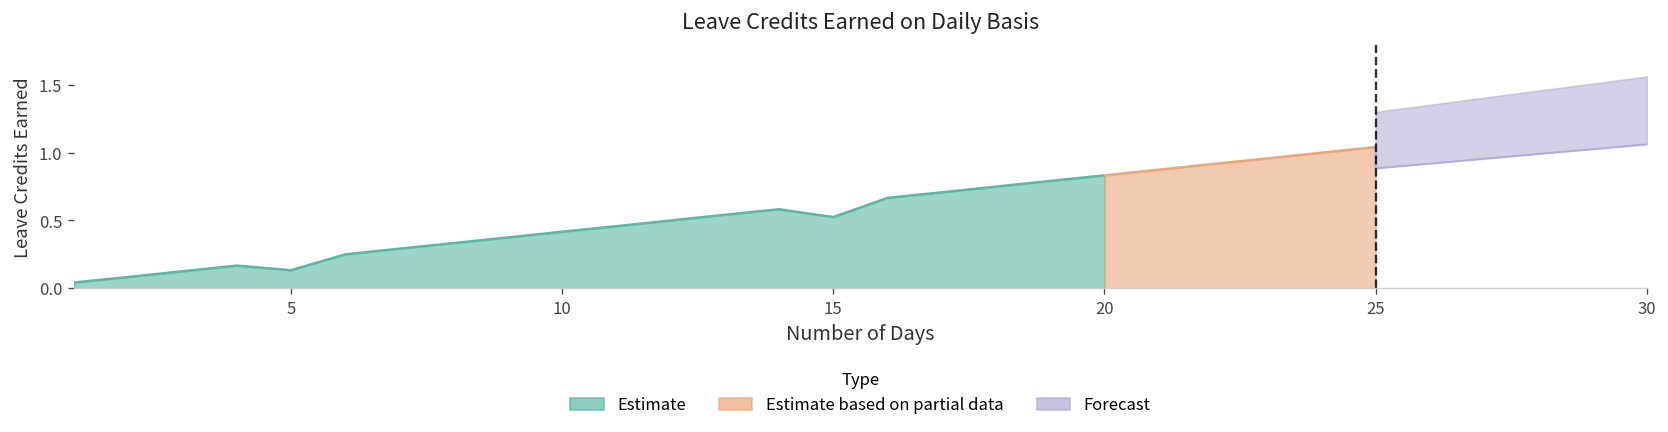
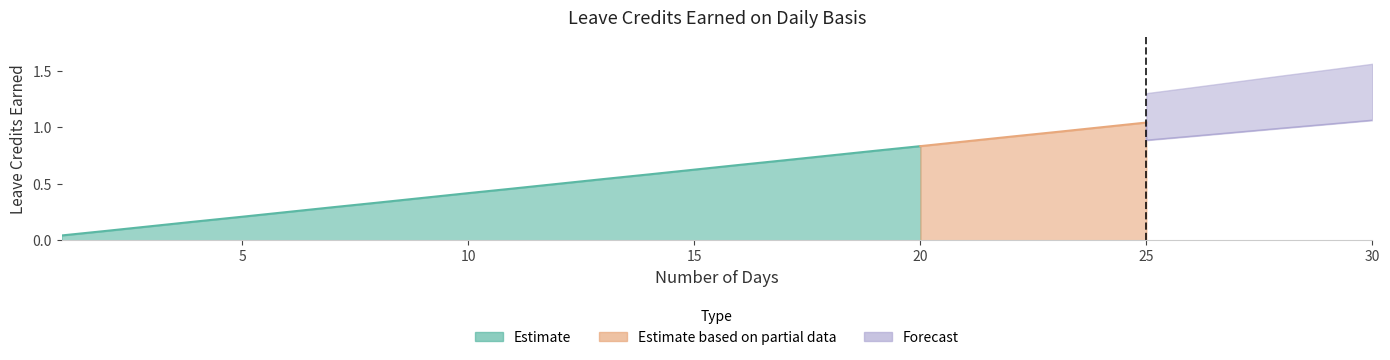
  {
    "Estimate": {
-     "5": 0.13,
+     "5": 0.21,
      "10": 0.42,
-     "15": 0.53
+     "15": 0.63
    }
  }
